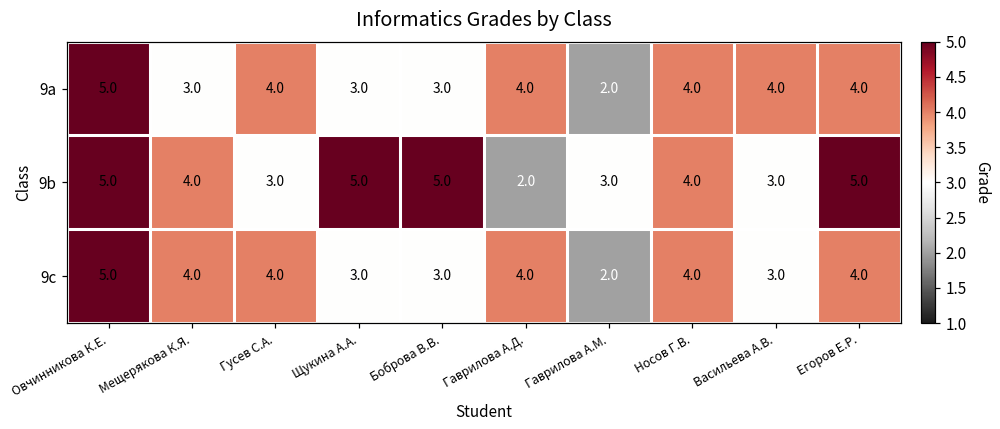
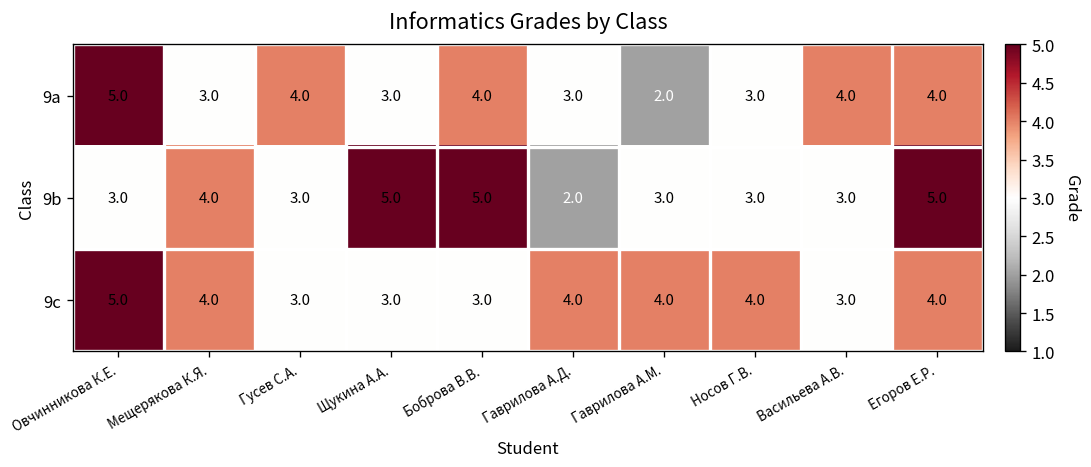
  {
    "9a": {
      "Овчинникова К.Е.": 5.0,
      "Мещерякова К.Я.": 3.0,
      "Гусев С.А.": 4.0,
      "Щукина А.А.": 3.0,
-     "Боброва В.В.": 3.0,
-     "Гаврилова А.Д.": 4.0,
+     "Боброва В.В.": 4.0,
+     "Гаврилова А.Д.": 3.0,
      "Гаврилова А.М.": 2.0,
-     "Носов Г.В.": 4.0,
+     "Носов Г.В.": 3.0,
      "Васильева А.В.": 4.0,
      "Егоров Е.Р.": 4.0
    },
    "9b": {
-     "Овчинникова К.Е.": 5.0,
+     "Овчинникова К.Е.": 3.0,
      "Мещерякова К.Я.": 4.0,
      "Гусев С.А.": 3.0,
      "Щукина А.А.": 5.0,
      "Боброва В.В.": 5.0,
      "Гаврилова А.Д.": 2.0,
      "Гаврилова А.М.": 3.0,
-     "Носов Г.В.": 4.0,
+     "Носов Г.В.": 3.0,
      "Васильева А.В.": 3.0,
      "Егоров Е.Р.": 5.0
    },
    "9c": {
      "Овчинникова К.Е.": 5.0,
      "Мещерякова К.Я.": 4.0,
-     "Гусев С.А.": 4.0,
+     "Гусев С.А.": 3.0,
      "Щукина А.А.": 3.0,
      "Боброва В.В.": 3.0,
      "Гаврилова А.Д.": 4.0,
-     "Гаврилова А.М.": 2.0,
+     "Гаврилова А.М.": 4.0,
      "Носов Г.В.": 4.0,
      "Васильева А.В.": 3.0,
      "Егоров Е.Р.": 4.0
    }
  }
